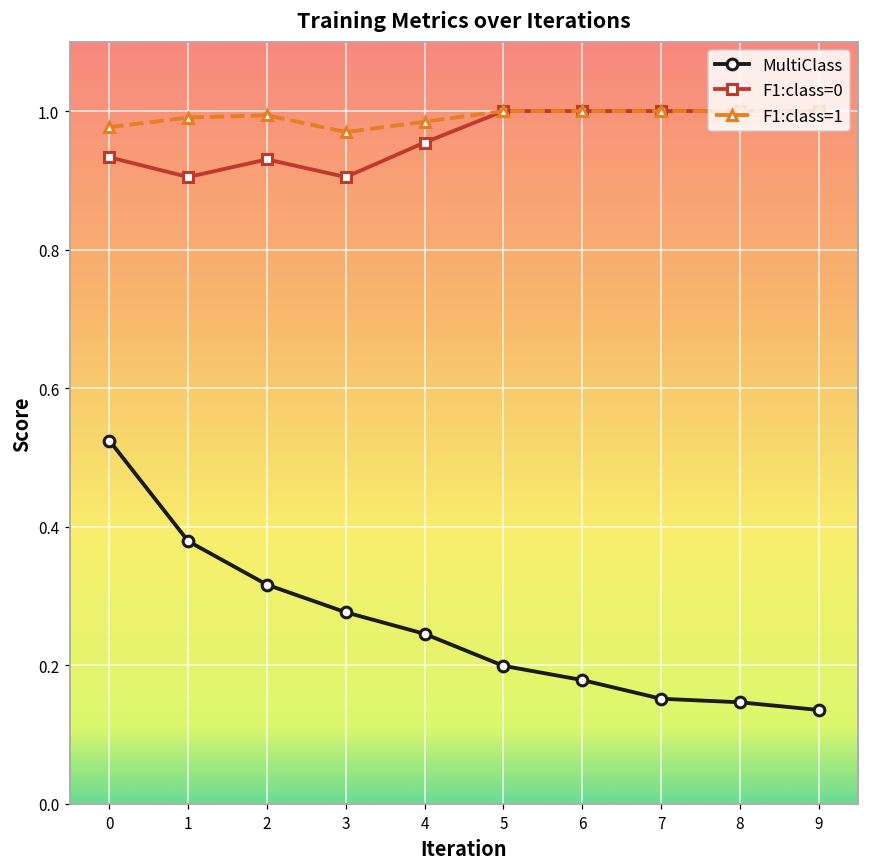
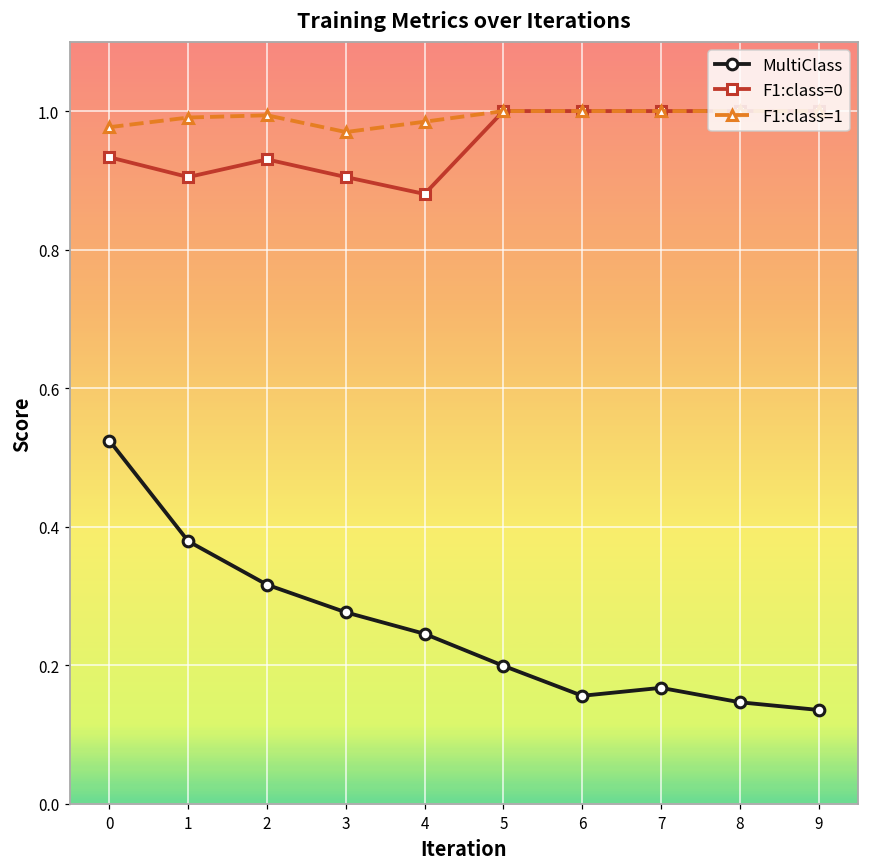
  {
    "MultiClass": {
      "0": 0.52,
      "1": 0.38,
      "2": 0.32,
      "3": 0.28,
      "4": 0.25,
      "5": 0.20,
-     "6": 0.18,
-     "7": 0.15,
+     "6": 0.16,
+     "7": 0.17,
      "8": 0.15,
      "9": 0.14
    },
    "F1:class=0": {
      "0": 0.93,
      "1": 0.90,
      "2": 0.93,
      "3": 0.90,
-     "4": 0.95
+     "4": 0.88
    },
    "F1:class=1": {
      "0": 0.98,
      "1": 0.99,
      "2": 0.99,
      "3": 0.97,
      "4": 0.98
    }
  }
